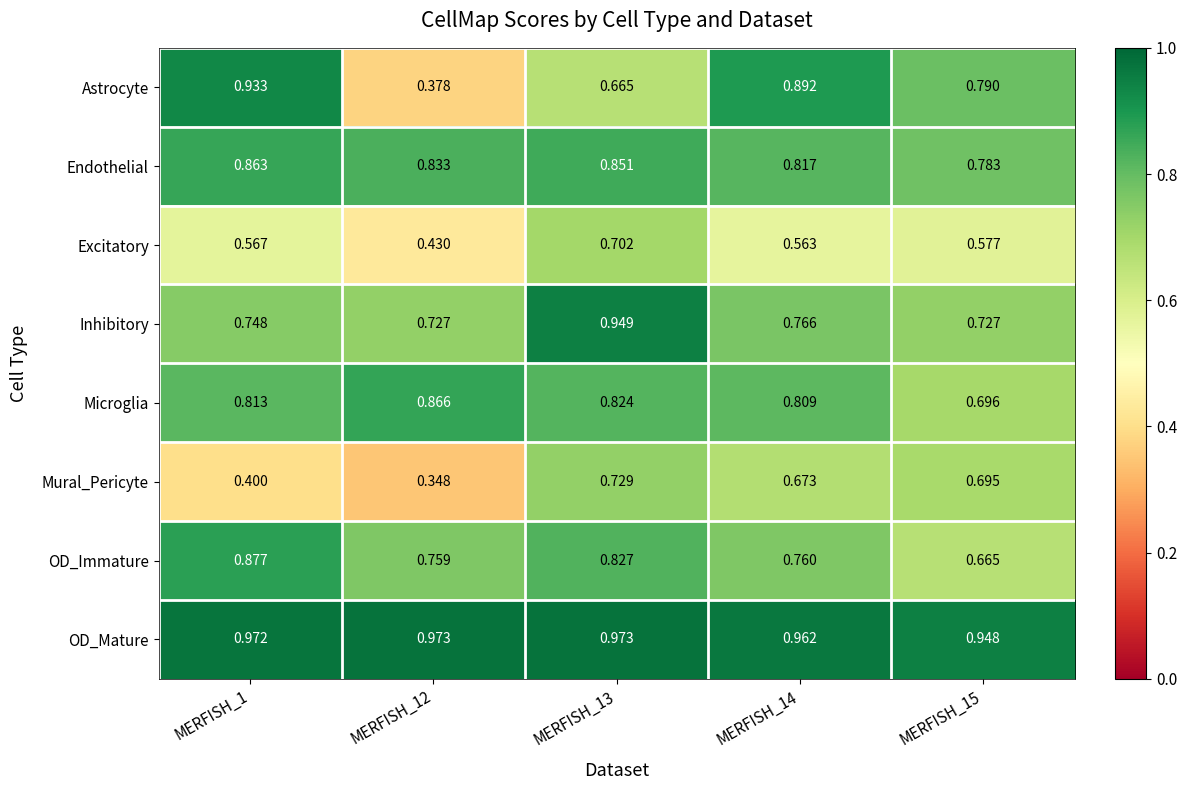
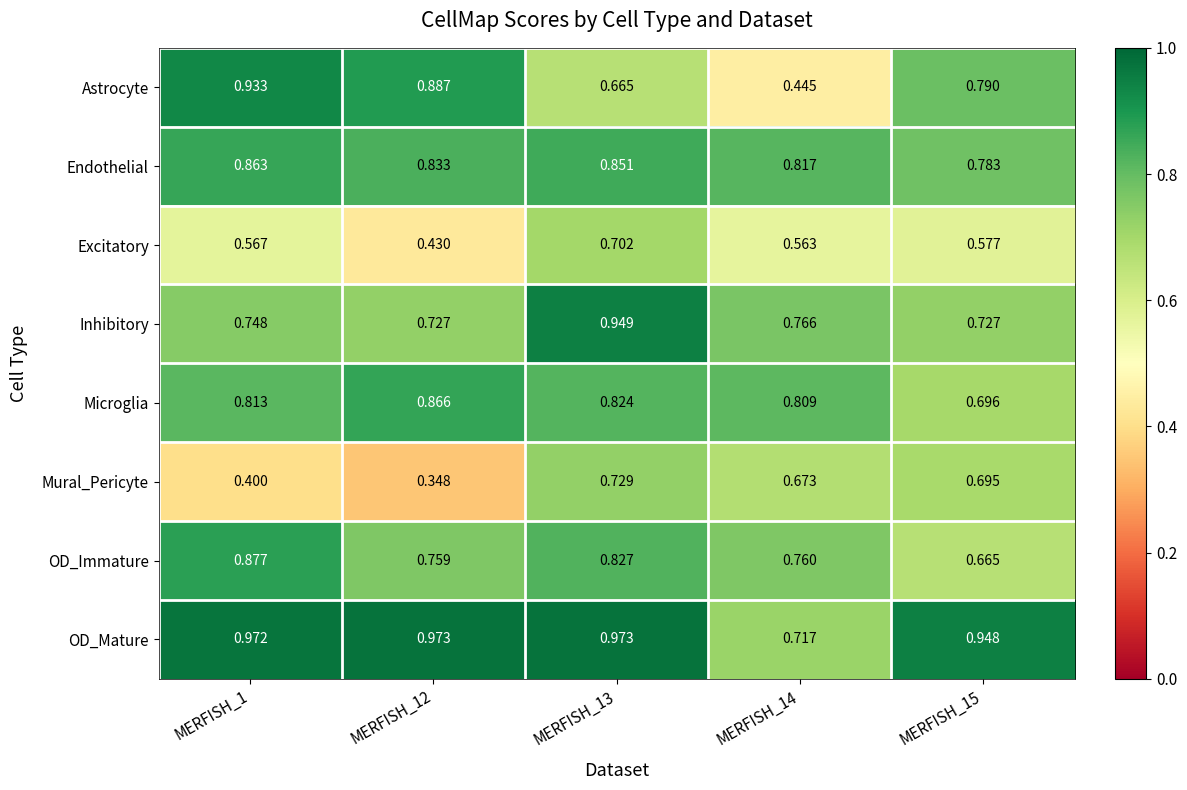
  {
    "Astrocyte": {
      "MERFISH_1": 0.933,
-     "MERFISH_12": 0.378,
+     "MERFISH_12": 0.887,
      "MERFISH_13": 0.665,
-     "MERFISH_14": 0.892,
+     "MERFISH_14": 0.445,
      "MERFISH_15": 0.790
    },
    "Endothelial": {
      "MERFISH_1": 0.863,
      "MERFISH_12": 0.833,
      "MERFISH_13": 0.851,
      "MERFISH_14": 0.817,
      "MERFISH_15": 0.783
    },
    "Excitatory": {
      "MERFISH_1": 0.567,
      "MERFISH_12": 0.430,
      "MERFISH_13": 0.702,
      "MERFISH_14": 0.563,
      "MERFISH_15": 0.577
    },
    "Inhibitory": {
      "MERFISH_1": 0.748,
      "MERFISH_12": 0.727,
      "MERFISH_13": 0.949,
      "MERFISH_14": 0.766,
      "MERFISH_15": 0.727
    },
    "Microglia": {
      "MERFISH_1": 0.813,
      "MERFISH_12": 0.866,
      "MERFISH_13": 0.824,
      "MERFISH_14": 0.809,
      "MERFISH_15": 0.696
    },
    "Mural_Pericyte": {
      "MERFISH_1": 0.400,
      "MERFISH_12": 0.348,
      "MERFISH_13": 0.729,
      "MERFISH_14": 0.673,
      "MERFISH_15": 0.695
    },
    "OD_Immature": {
      "MERFISH_1": 0.877,
      "MERFISH_12": 0.759,
      "MERFISH_13": 0.827,
      "MERFISH_14": 0.760,
      "MERFISH_15": 0.665
    },
    "OD_Mature": {
      "MERFISH_1": 0.972,
      "MERFISH_12": 0.973,
      "MERFISH_13": 0.973,
-     "MERFISH_14": 0.962,
+     "MERFISH_14": 0.717,
      "MERFISH_15": 0.948
    }
  }
